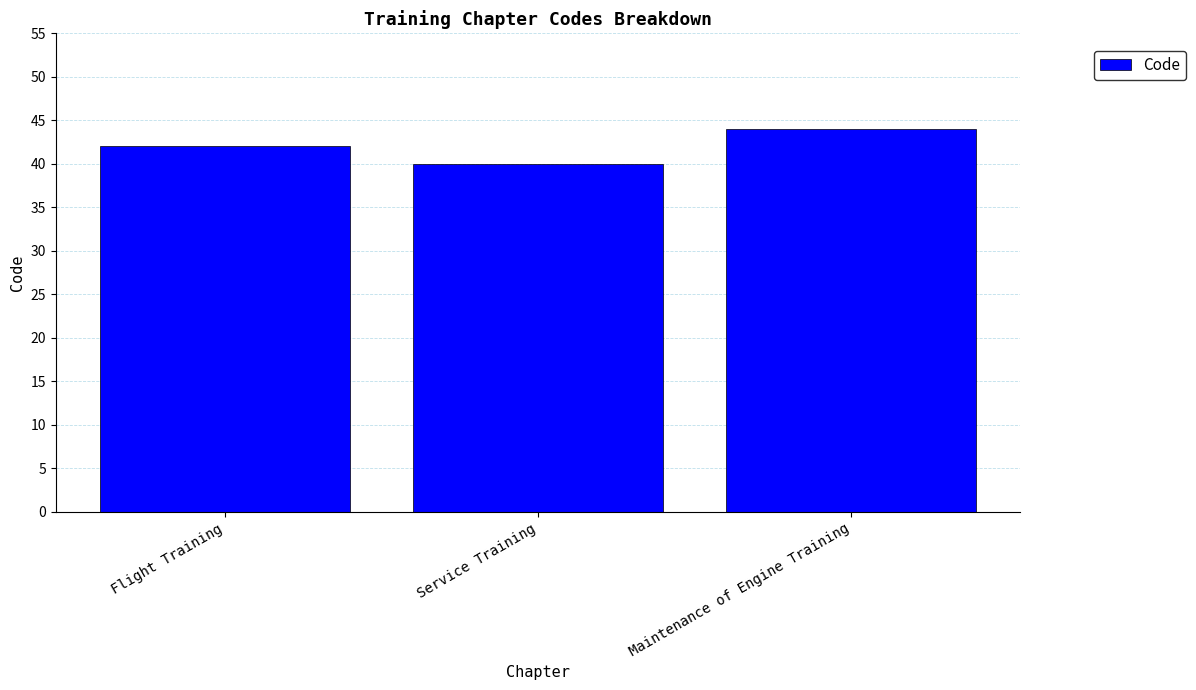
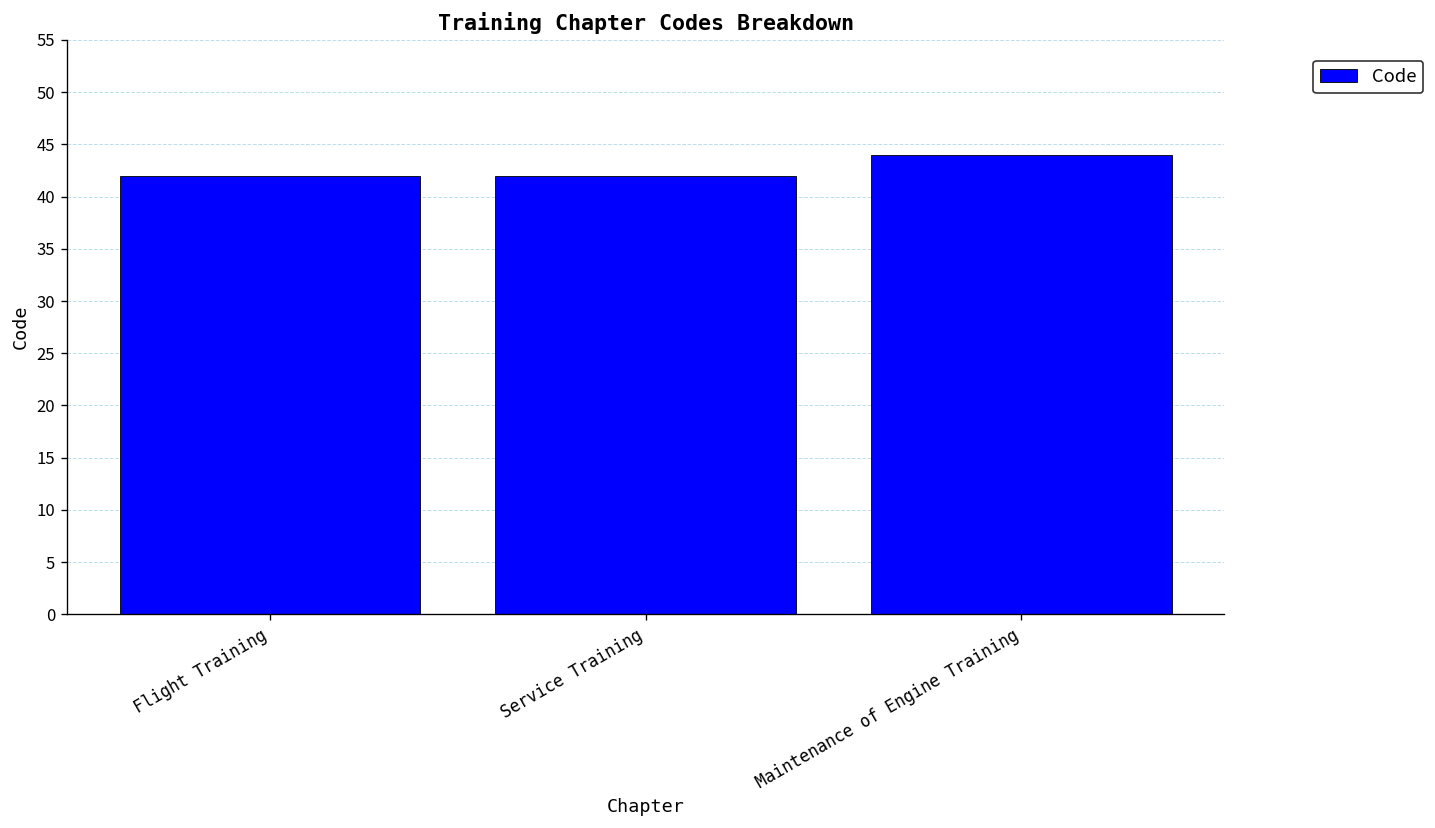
  {
    "Flight Training": 42,
-   "Service Training": 40,
+   "Service Training": 42,
    "Maintenance of Engine Training": 44
  }
